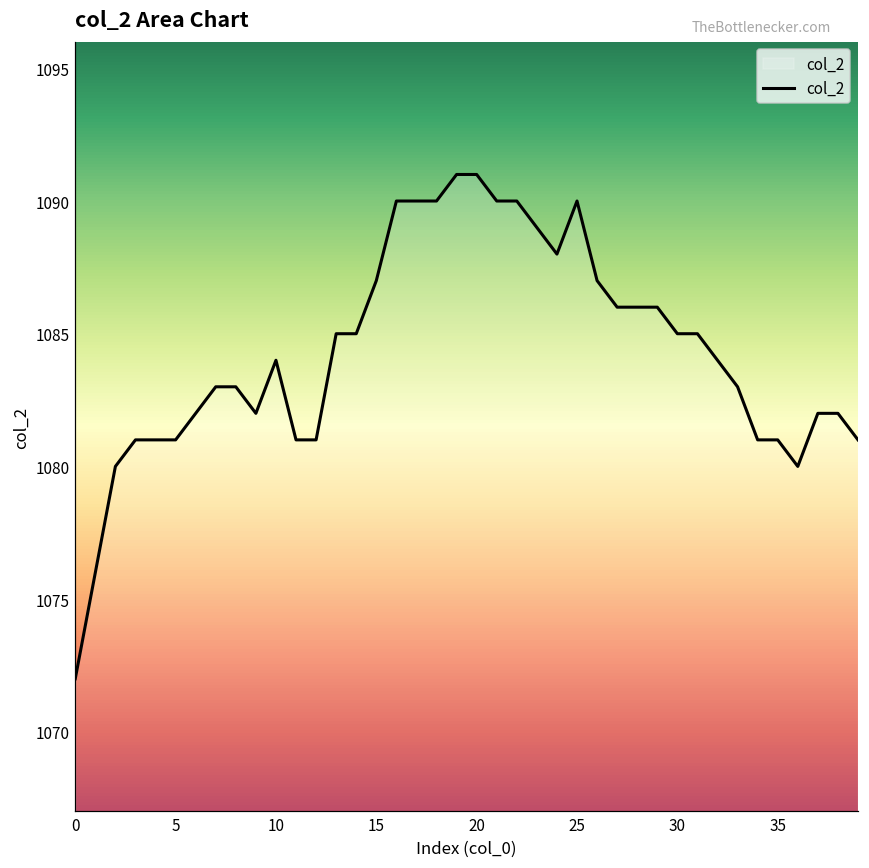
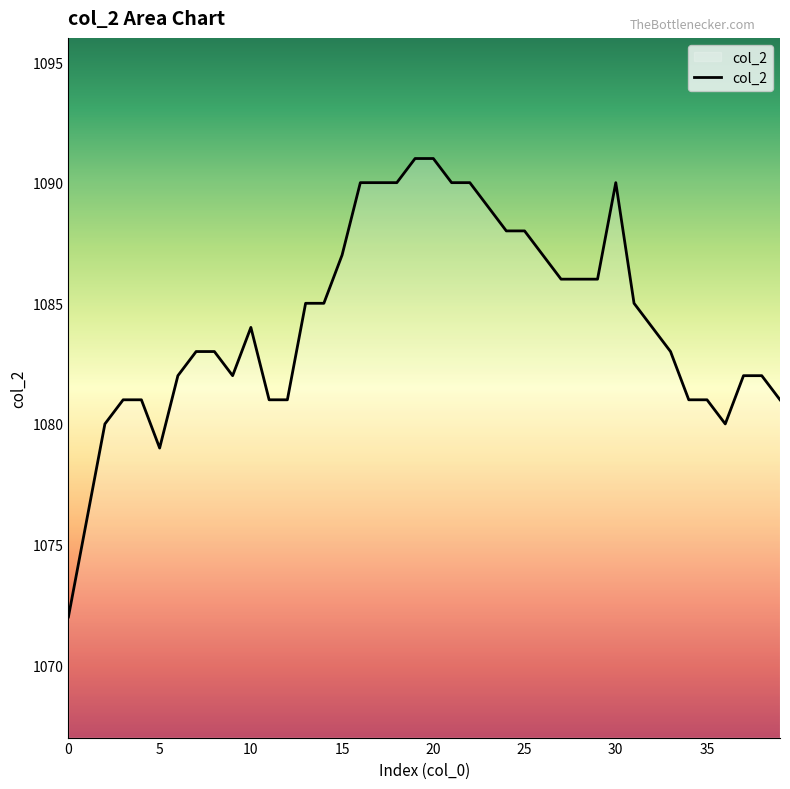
  {
    "0": 1072,
-   "5": 1081,
+   "5": 1079,
    "10": 1084,
    "15": 1087,
    "20": 1091,
-   "25": 1090,
-   "30": 1085,
+   "25": 1088,
+   "30": 1090,
    "35": 1081
  }
